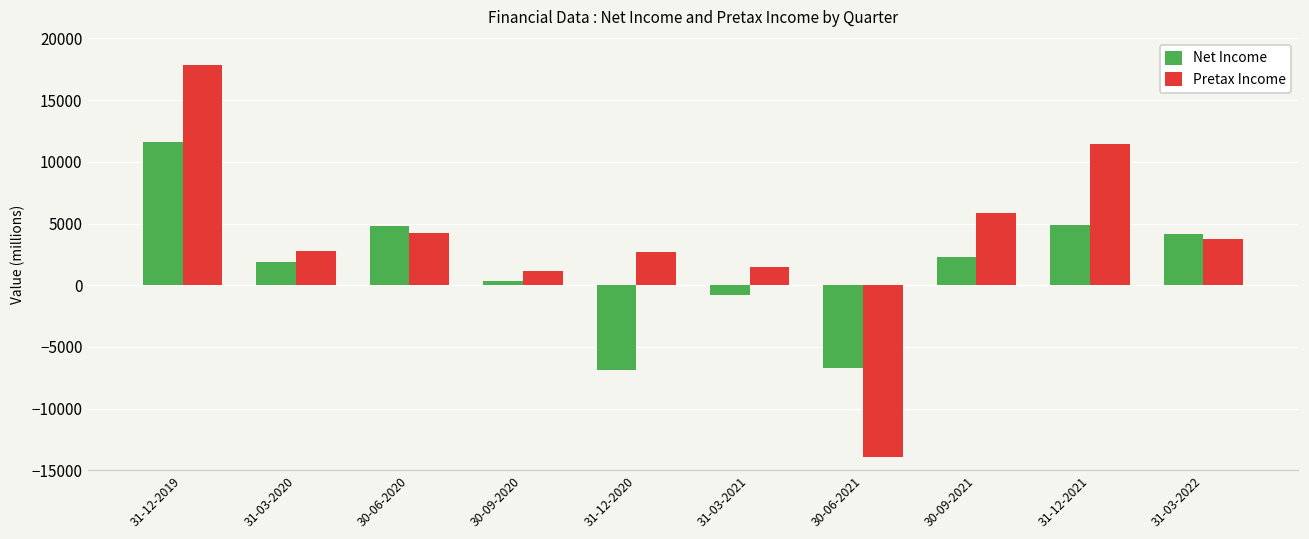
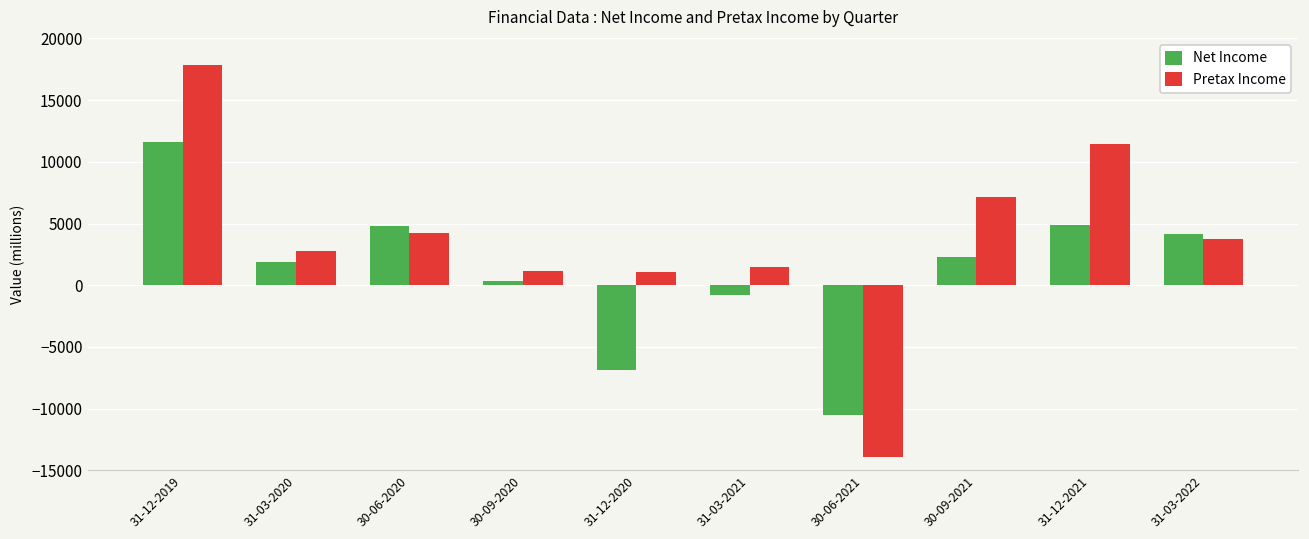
  {
    "Net Income": {
      "31-12-2019": 11600,
      "31-03-2020": 1900,
      "30-06-2020": 4800,
      "30-09-2020": 400,
      "31-12-2020": -6900,
      "31-03-2021": -800,
-     "30-06-2021": -6700,
+     "30-06-2021": -10500,
      "30-09-2021": 2300,
      "31-12-2021": 4900,
      "31-03-2022": 4200
    },
    "Pretax Income": {
      "31-12-2019": 17800,
      "31-03-2020": 2800,
      "30-06-2020": 4300,
      "30-09-2020": 1200,
-     "31-12-2020": 2700,
+     "31-12-2020": 1100,
      "31-03-2021": 1400,
      "30-06-2021": -13900,
-     "30-09-2021": 5800,
+     "30-09-2021": 7100,
      "31-12-2021": 11500,
      "31-03-2022": 3700
    }
  }
